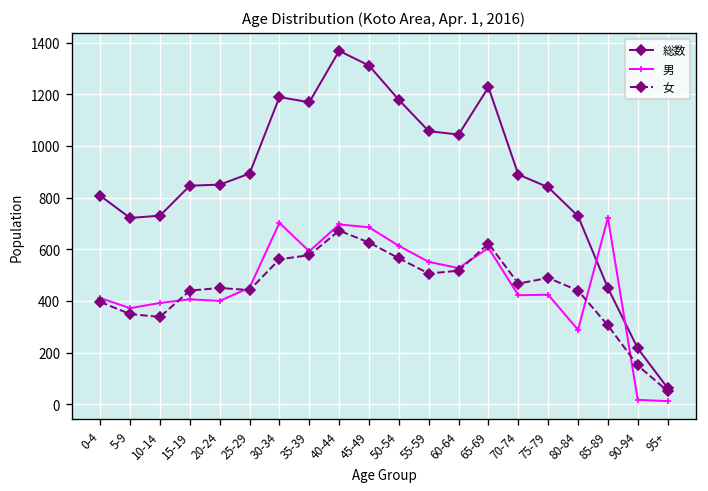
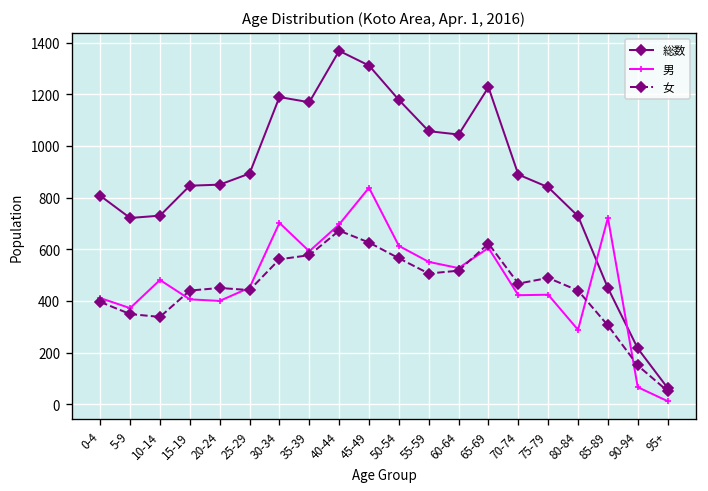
  {
    "男": {
      "0-4": 410,
      "5-9": 370,
-     "10-14": 390,
+     "10-14": 480,
      "15-19": 410,
      "20-24": 400,
      "30-34": 700,
      "35-39": 590,
      "40-44": 700,
-     "45-49": 690,
+     "45-49": 840,
      "50-54": 610,
      "55-59": 550,
      "65-69": 610,
      "70-74": 420,
      "75-79": 420,
      "80-84": 290,
      "85-89": 720,
-     "90-94": 20,
+     "90-94": 70,
      "95+": 10
    }
  }
